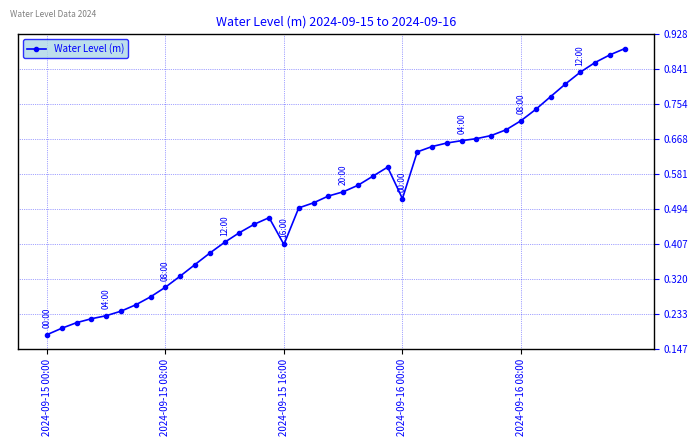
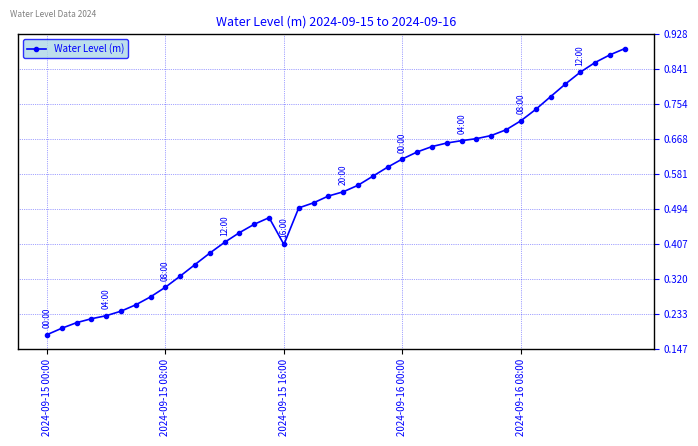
  {
-   "2024-09-16 00:00": 0.52
+   "2024-09-16 00:00": 0.62
  }
